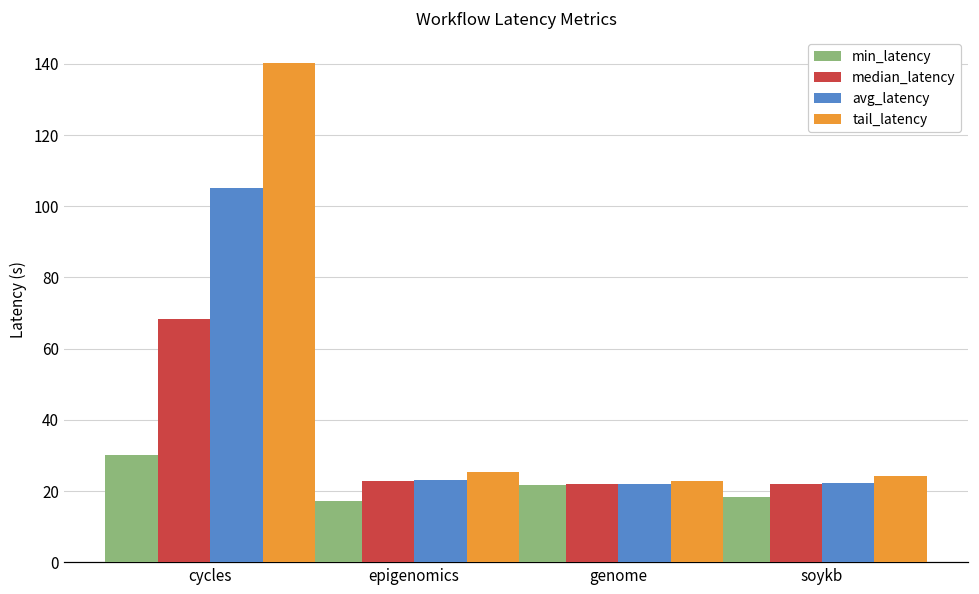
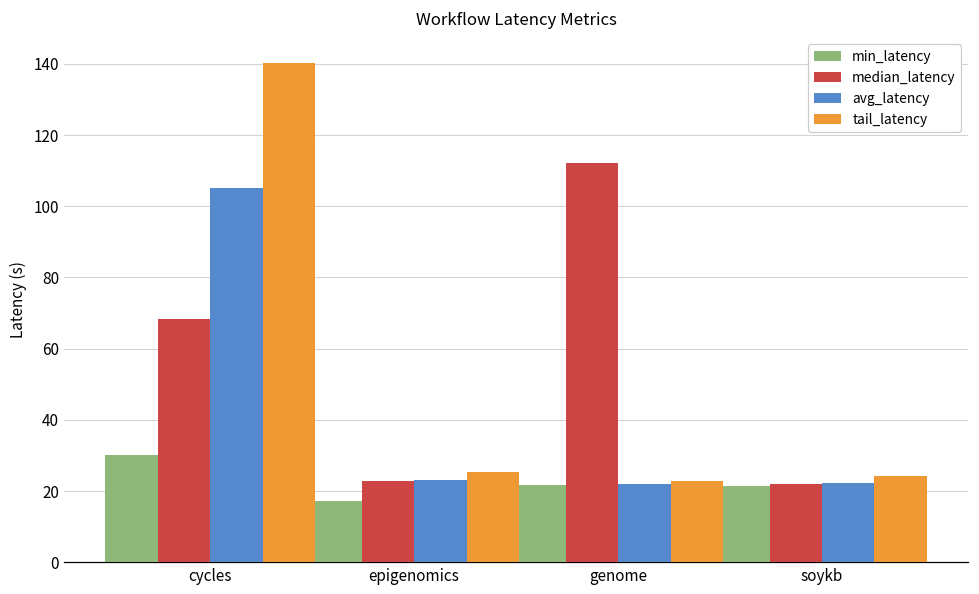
  {
    "min_latency": {
      "cycles": 30,
      "epigenomics": 17,
      "genome": 22,
-     "soykb": 18
+     "soykb": 21
    },
    "median_latency": {
      "cycles": 68,
      "epigenomics": 23,
-     "genome": 22,
+     "genome": 112,
      "soykb": 22
    },
    "avg_latency": {
      "cycles": 105,
      "epigenomics": 23,
      "genome": 22,
      "soykb": 22
    },
    "tail_latency": {
      "cycles": 140,
      "epigenomics": 25,
      "genome": 23,
      "soykb": 24
    }
  }
